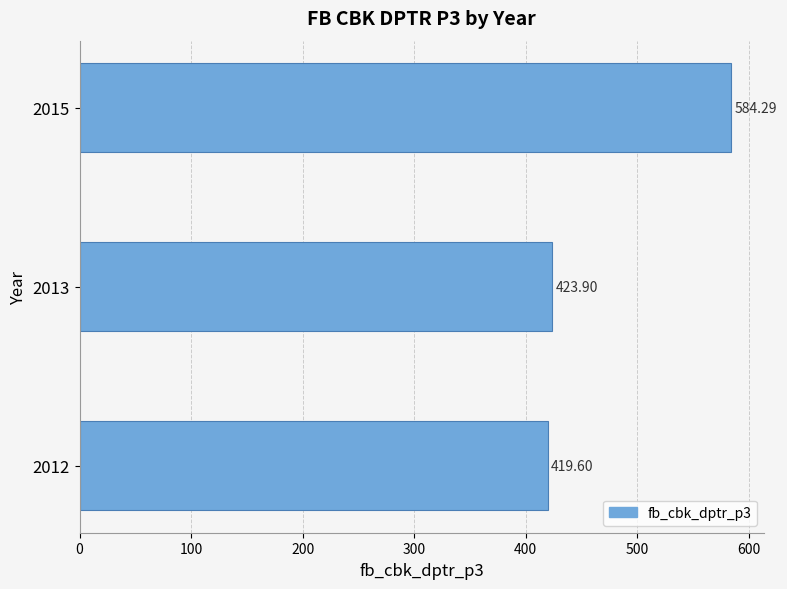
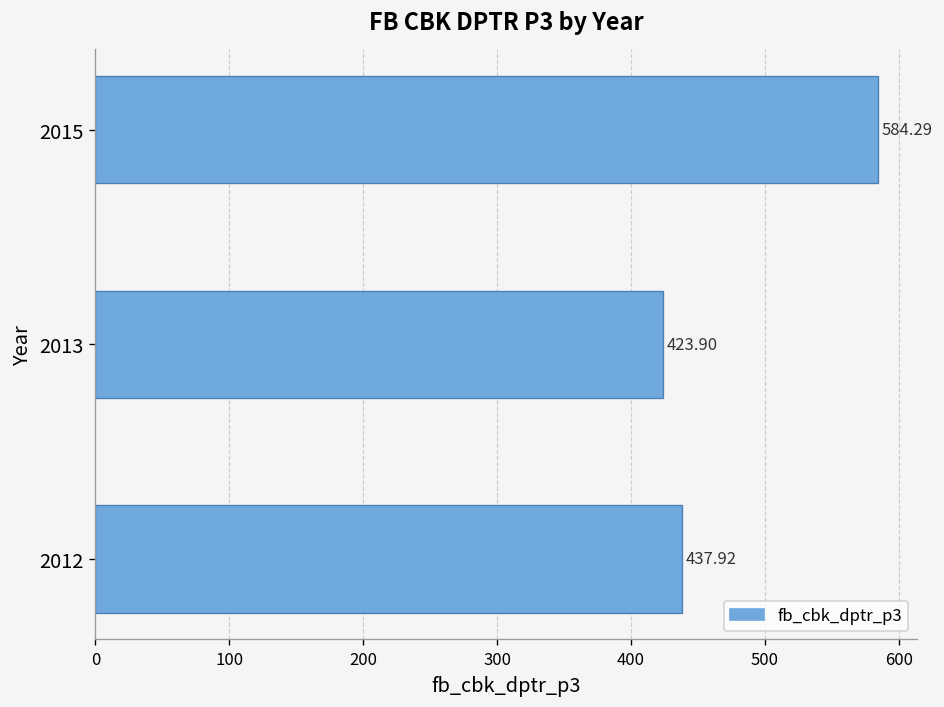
  {
    "2015": 584.29,
    "2013": 423.90,
-   "2012": 419.60
+   "2012": 437.92
  }
